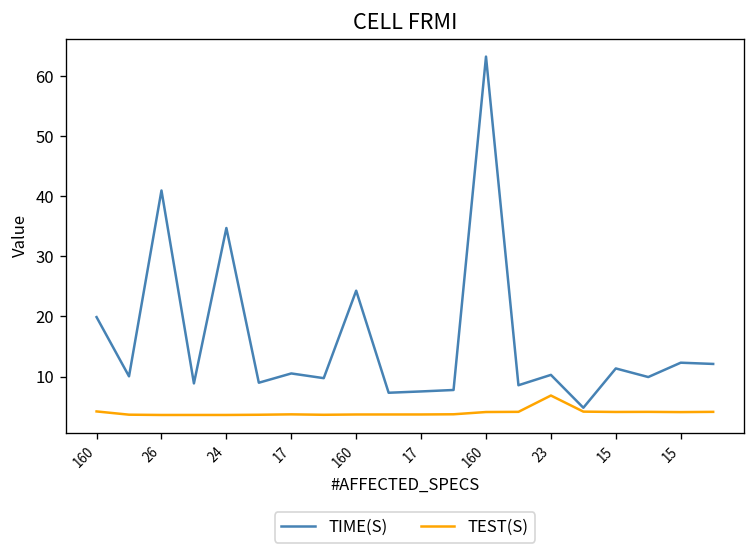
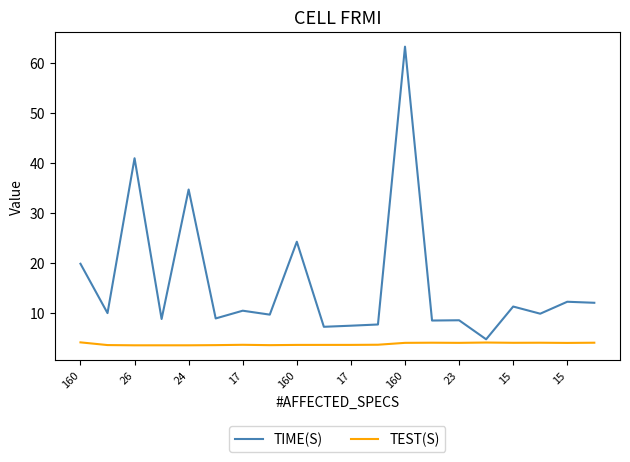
  {
    "TIME(S)": {
      "26": 41,
      "24": 35,
-     "23": 10
+     "23": 9
    },
    "TEST(S)": {
      "26": 4,
      "24": 4,
-     "23": 7
+     "23": 4
    }
  }
